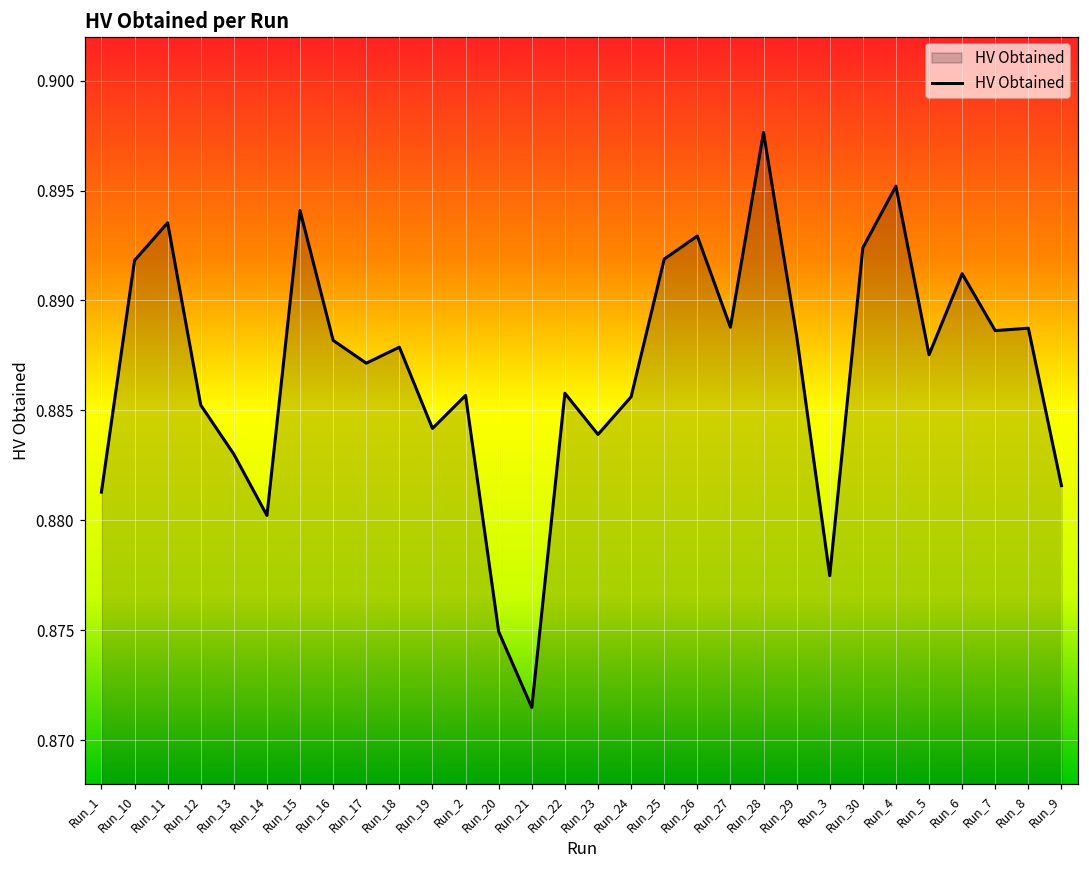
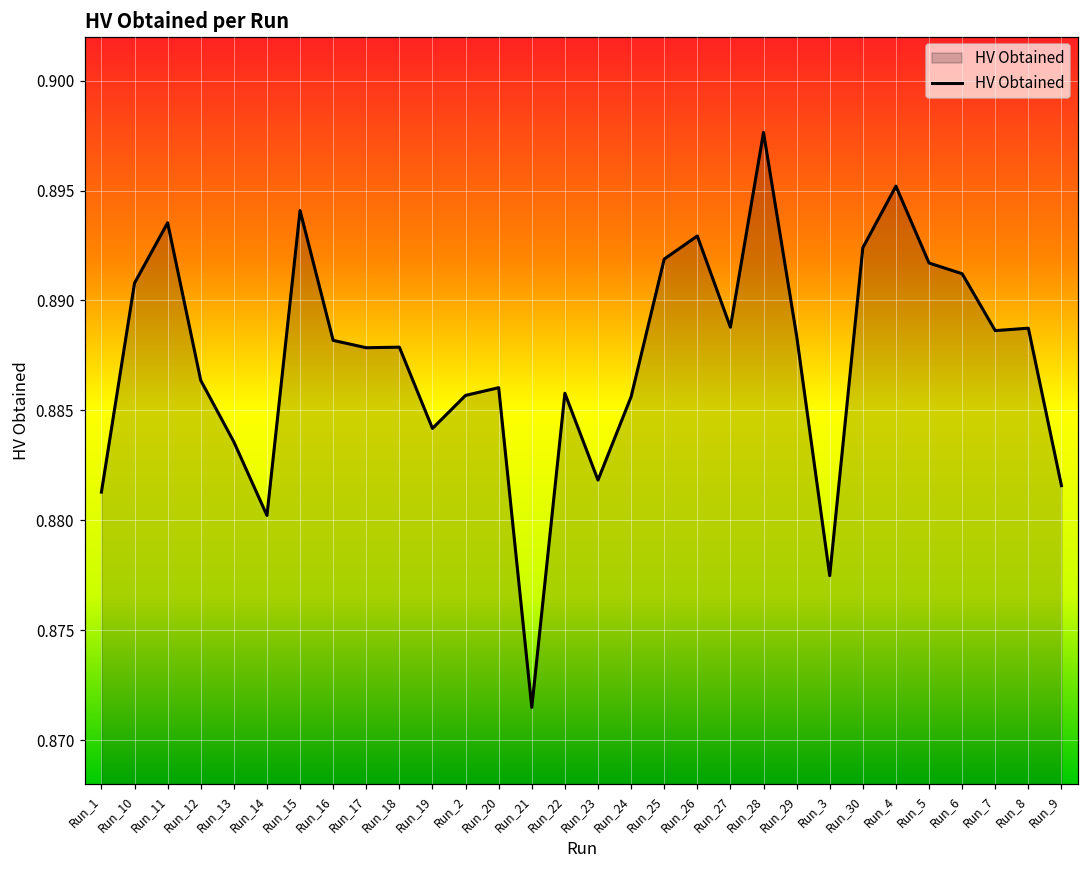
  {
    "Run_1": 0.8813,
-   "Run_10": 0.8918,
+   "Run_10": 0.8908,
    "Run_11": 0.8935,
-   "Run_12": 0.8852,
-   "Run_13": 0.8830,
+   "Run_12": 0.8864,
+   "Run_13": 0.8836,
    "Run_14": 0.8802,
    "Run_15": 0.8941,
    "Run_16": 0.8882,
-   "Run_17": 0.8871,
+   "Run_17": 0.8879,
    "Run_18": 0.8879,
    "Run_19": 0.8842,
    "Run_2": 0.8857,
-   "Run_20": 0.8749,
+   "Run_20": 0.8860,
    "Run_21": 0.8715,
    "Run_22": 0.8858,
-   "Run_23": 0.8839,
+   "Run_23": 0.8818,
    "Run_24": 0.8856,
    "Run_25": 0.8919,
    "Run_26": 0.8929,
    "Run_27": 0.8888,
    "Run_28": 0.8976,
    "Run_29": 0.8884,
    "Run_3": 0.8775,
    "Run_30": 0.8924,
    "Run_4": 0.8952,
-   "Run_5": 0.8875,
+   "Run_5": 0.8917,
    "Run_6": 0.8912,
    "Run_7": 0.8886,
    "Run_8": 0.8887,
    "Run_9": 0.8816
  }
